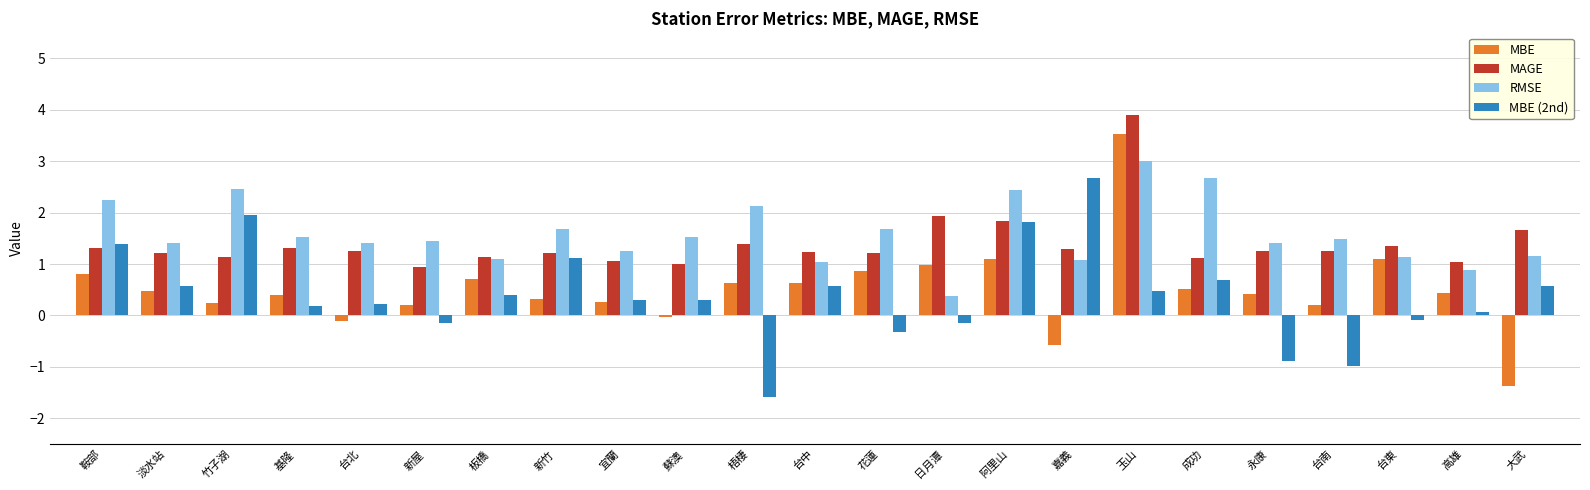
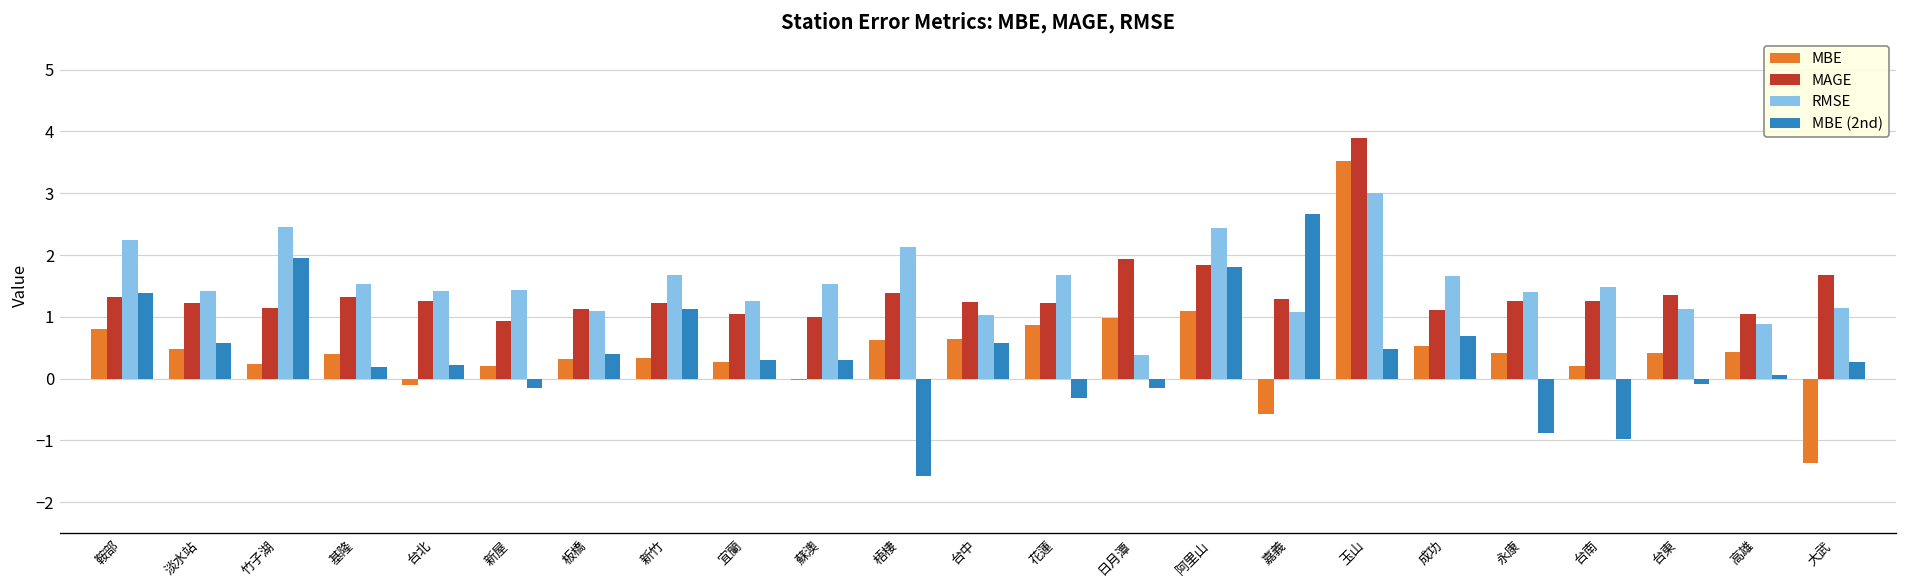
  {
    "MBE": {
      "鞍部": 0.8,
      "淡水站": 0.5,
      "竹子湖": 0.2,
      "基隆": 0.4,
      "台北": -0.1,
      "新屋": 0.2,
-     "板橋": 0.7,
+     "板橋": 0.3,
      "新竹": 0.3,
      "宜蘭": 0.3,
      "梧棲": 0.6,
      "台中": 0.6,
      "花蓮": 0.9,
      "日月潭": 1.0,
      "阿里山": 1.1,
      "嘉義": -0.6,
      "玉山": 3.5,
      "成功": 0.5,
      "永康": 0.4,
      "台南": 0.2,
-     "台東": 1.1,
+     "台東": 0.4,
      "高雄": 0.4,
      "大武": -1.4
    },
    "MAGE": {
      "鞍部": 1.3,
      "淡水站": 1.2,
      "竹子湖": 1.1,
      "基隆": 1.3,
      "台北": 1.3,
      "新屋": 0.9,
      "板橋": 1.1,
      "新竹": 1.2,
      "宜蘭": 1.1,
      "蘇澳": 1.0,
      "梧棲": 1.4,
      "台中": 1.2,
      "花蓮": 1.2,
      "日月潭": 1.9,
      "阿里山": 1.8,
      "嘉義": 1.3,
      "玉山": 3.9,
      "成功": 1.1,
      "永康": 1.3,
      "台南": 1.3,
      "台東": 1.4,
      "高雄": 1.0,
      "大武": 1.7
    },
    "RMSE": {
      "鞍部": 2.2,
      "淡水站": 1.4,
      "竹子湖": 2.5,
      "基隆": 1.5,
      "台北": 1.4,
      "新屋": 1.4,
      "板橋": 1.1,
      "新竹": 1.7,
      "宜蘭": 1.3,
      "蘇澳": 1.5,
      "梧棲": 2.1,
      "台中": 1.0,
      "花蓮": 1.7,
      "日月潭": 0.4,
      "阿里山": 2.4,
      "嘉義": 1.1,
      "玉山": 3.0,
-     "成功": 2.7,
+     "成功": 1.7,
      "永康": 1.4,
      "台南": 1.5,
      "台東": 1.1,
      "高雄": 0.9,
      "大武": 1.2
    },
    "MBE (2nd)": {
      "鞍部": 1.4,
      "淡水站": 0.6,
      "竹子湖": 2.0,
      "基隆": 0.2,
      "台北": 0.2,
      "新屋": -0.2,
      "板橋": 0.4,
      "新竹": 1.1,
      "宜蘭": 0.3,
      "蘇澳": 0.3,
      "梧棲": -1.6,
      "台中": 0.6,
      "花蓮": -0.3,
      "日月潭": -0.2,
      "阿里山": 1.8,
      "嘉義": 2.7,
      "玉山": 0.5,
      "成功": 0.7,
      "永康": -0.9,
      "台南": -1.0,
      "台東": -0.1,
      "高雄": 0.1,
-     "大武": 0.6
+     "大武": 0.3
    }
  }
